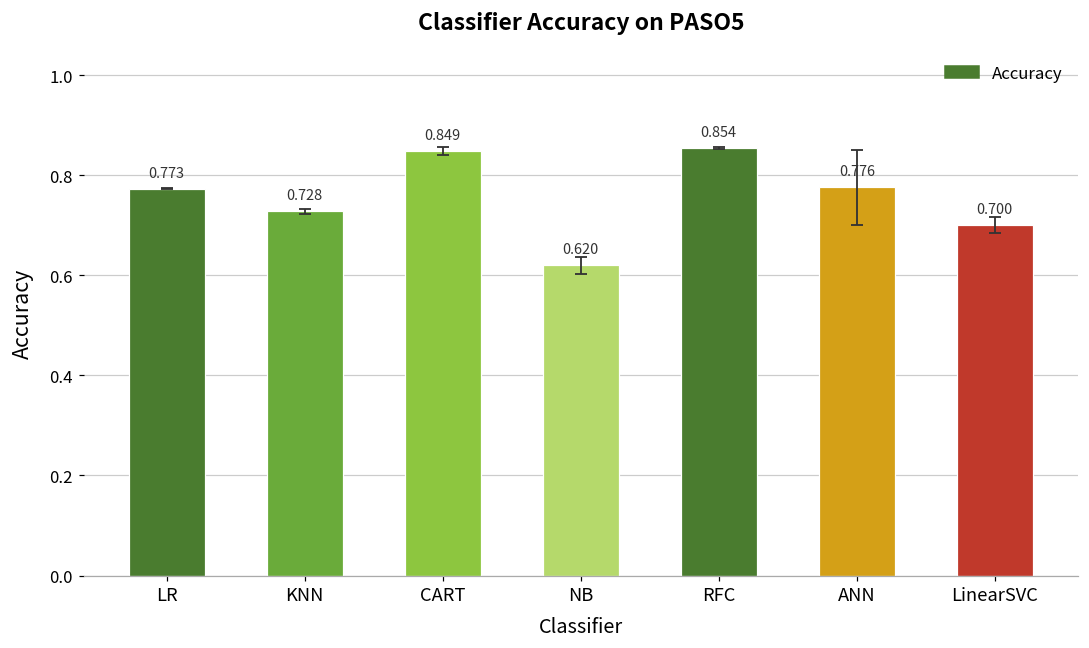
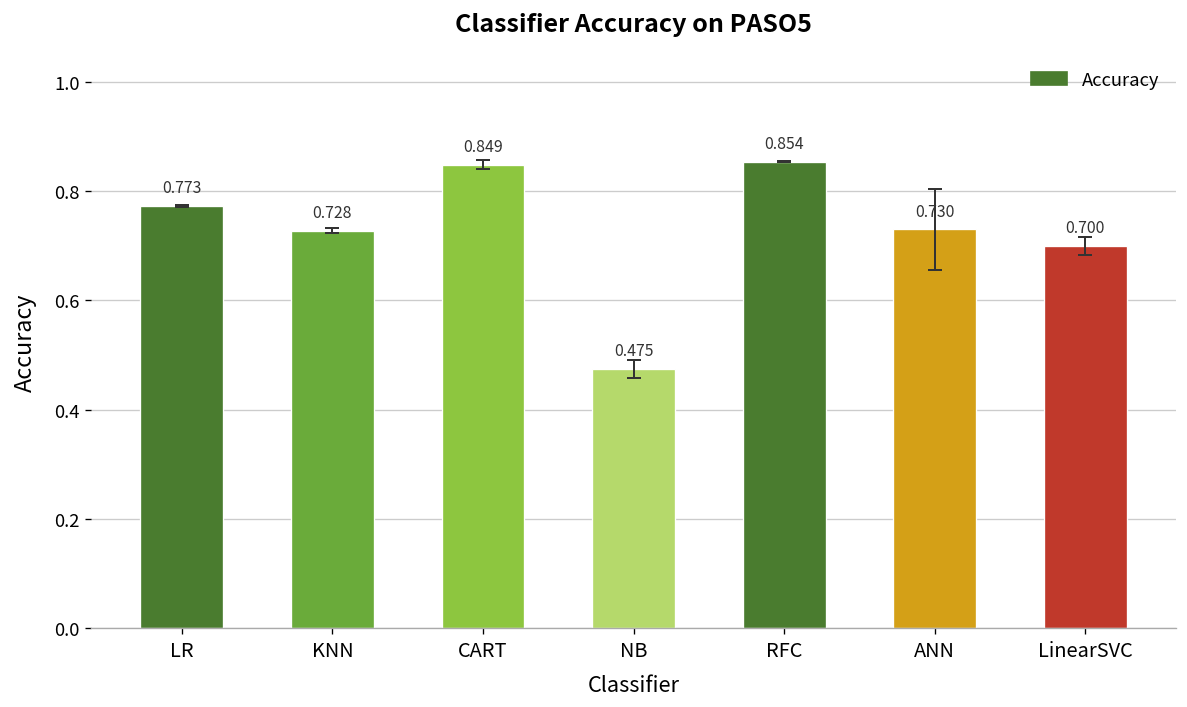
  {
    "Accuracy": {
      "LR": 0.773,
      "KNN": 0.728,
      "CART": 0.849,
-     "NB": 0.620,
+     "NB": 0.475,
      "RFC": 0.854,
-     "ANN": 0.776
+     "ANN": 0.730
    }
  }
